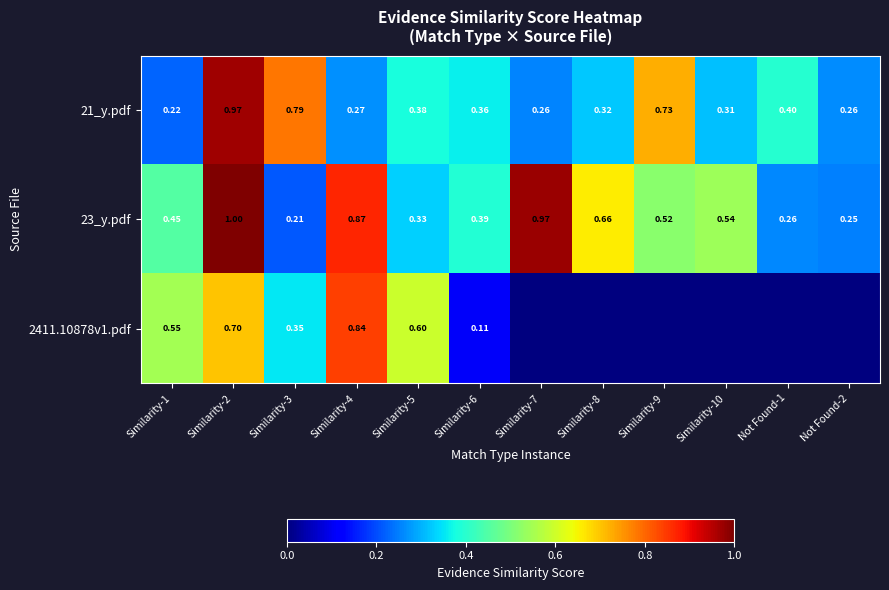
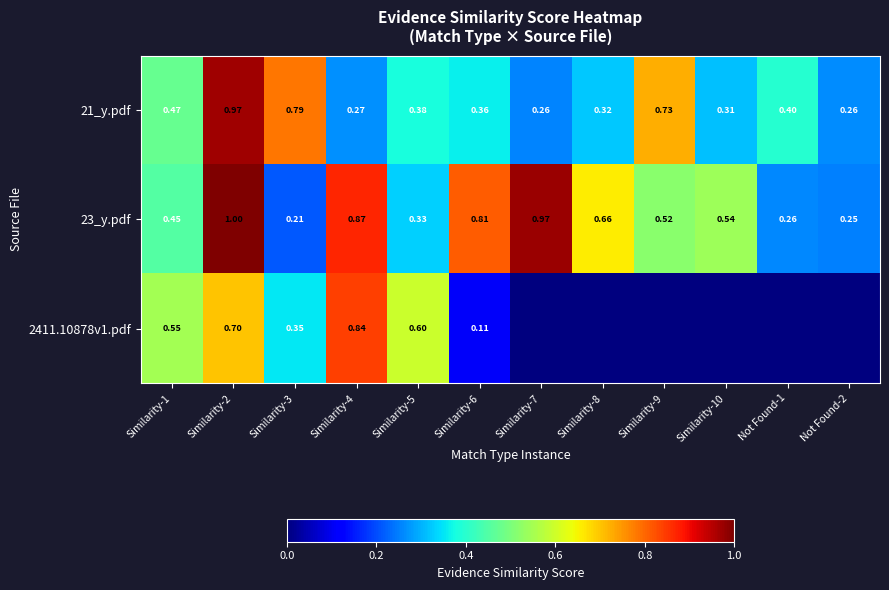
  {
    "21_y.pdf": {
-     "Similarity-1": 0.22,
+     "Similarity-1": 0.47,
      "Similarity-2": 0.97,
      "Similarity-3": 0.79,
      "Similarity-4": 0.27,
      "Similarity-5": 0.38,
      "Similarity-6": 0.36,
      "Similarity-7": 0.26,
      "Similarity-8": 0.32,
      "Similarity-9": 0.73,
      "Similarity-10": 0.31,
      "Not Found-1": 0.40,
      "Not Found-2": 0.26
    },
    "23_y.pdf": {
      "Similarity-1": 0.45,
      "Similarity-2": 1.00,
      "Similarity-3": 0.21,
      "Similarity-4": 0.87,
      "Similarity-5": 0.33,
-     "Similarity-6": 0.39,
+     "Similarity-6": 0.81,
      "Similarity-7": 0.97,
      "Similarity-8": 0.66,
      "Similarity-9": 0.52,
      "Similarity-10": 0.54,
      "Not Found-1": 0.26,
      "Not Found-2": 0.25
    },
    "2411.10878v1.pdf": {
      "Similarity-1": 0.55,
      "Similarity-2": 0.70,
      "Similarity-3": 0.35,
      "Similarity-4": 0.84,
      "Similarity-5": 0.60,
      "Similarity-6": 0.11
    }
  }
